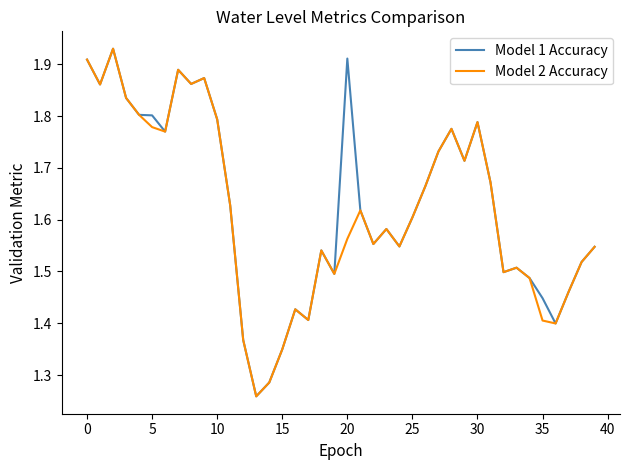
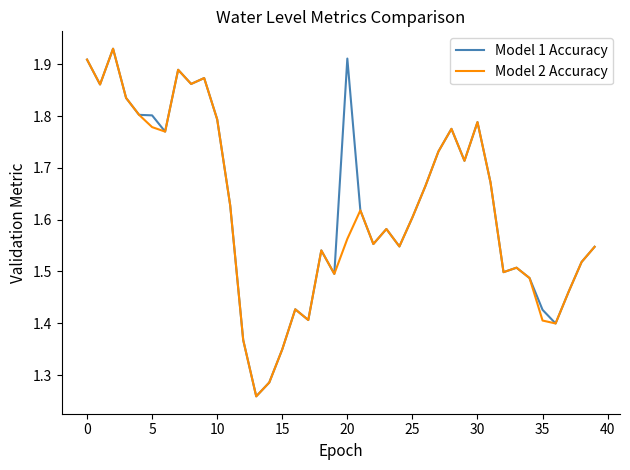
  {
    "Model 1 Accuracy": {
      "5": 1.80,
      "20": 1.91,
-     "35": 1.45
+     "35": 1.43
    },
    "Model 2 Accuracy": {
      "5": 1.78,
      "20": 1.56,
      "35": 1.41
    }
  }
